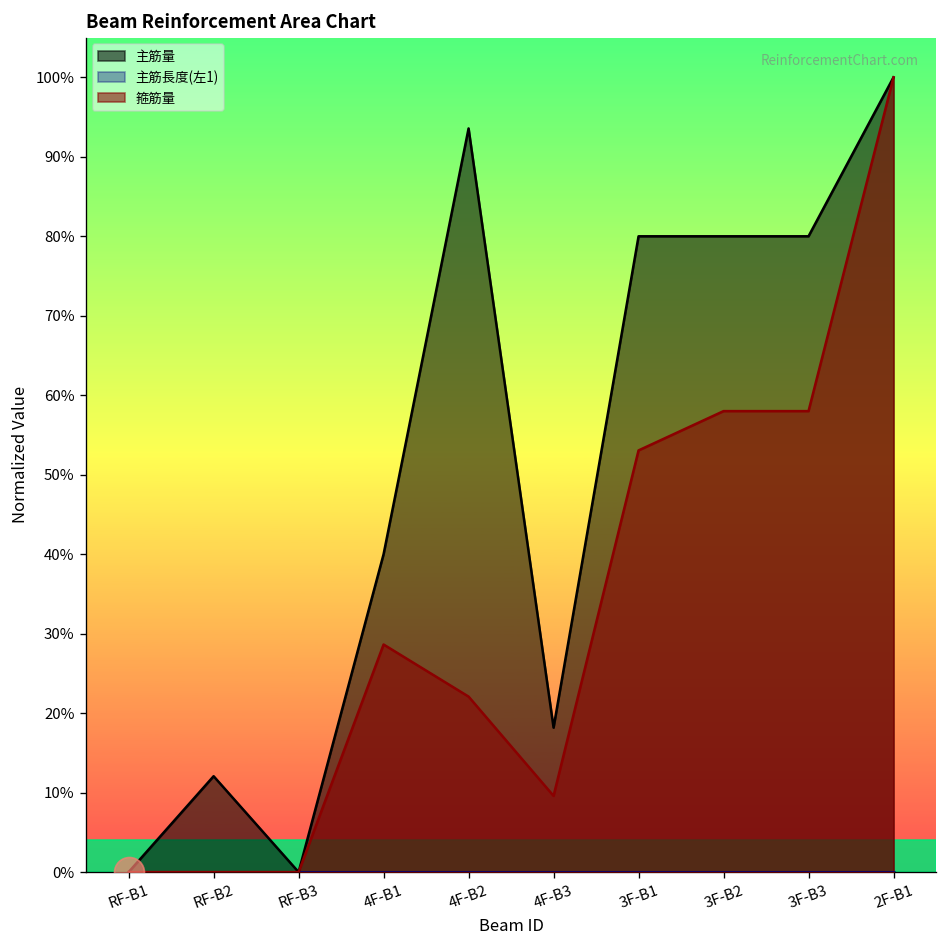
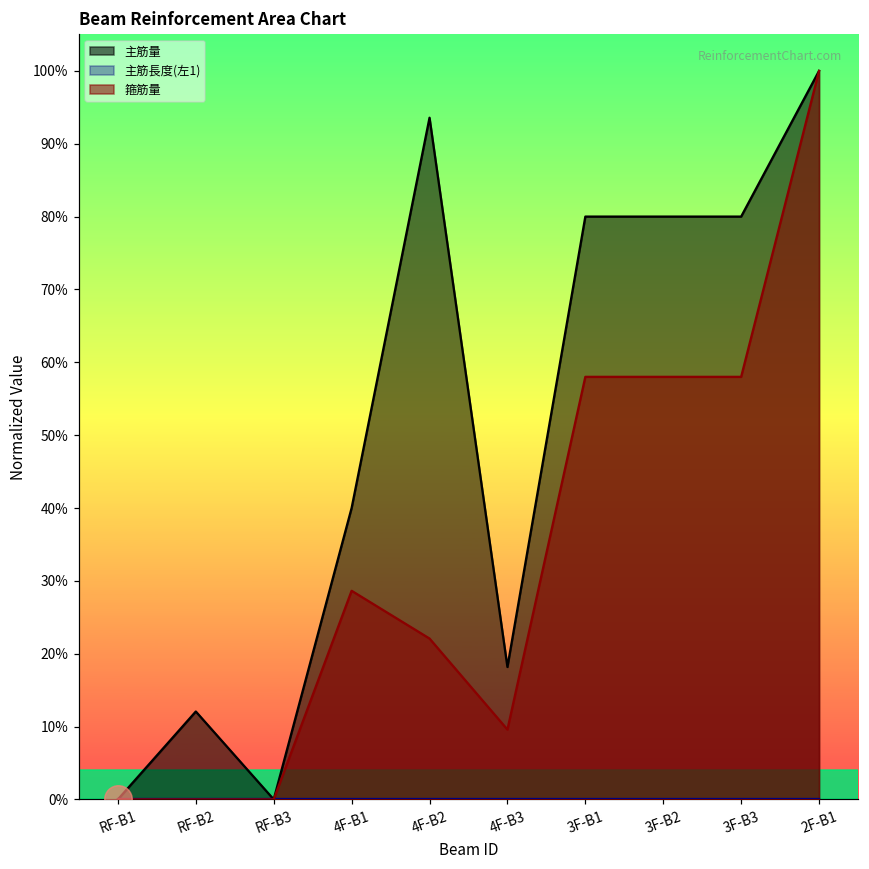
  {
    "主筋量": {
      "RF-B2": "12%",
      "4F-B1": "40%",
      "4F-B2": "94%",
      "4F-B3": "18%",
      "3F-B1": "80%",
      "3F-B2": "80%",
      "3F-B3": "80%"
    },
    "箍筋量": {
      "4F-B1": "29%",
      "4F-B2": "22%",
      "4F-B3": "10%",
-     "3F-B1": "53%",
+     "3F-B1": "58%",
      "3F-B2": "58%",
      "3F-B3": "58%"
    }
  }
